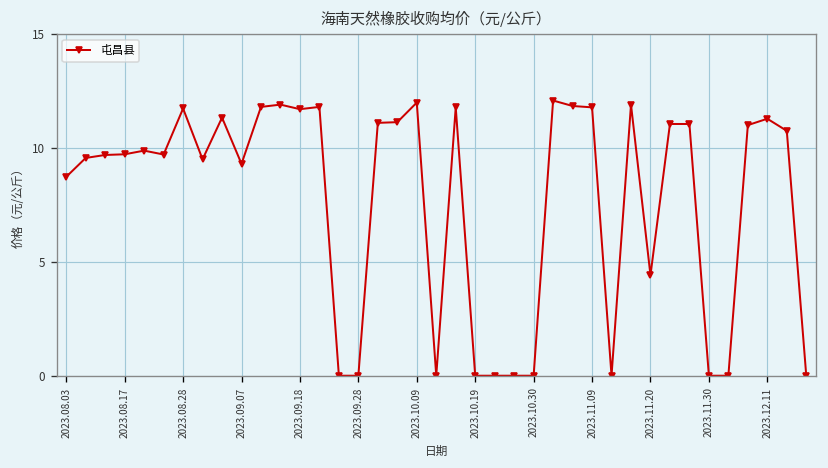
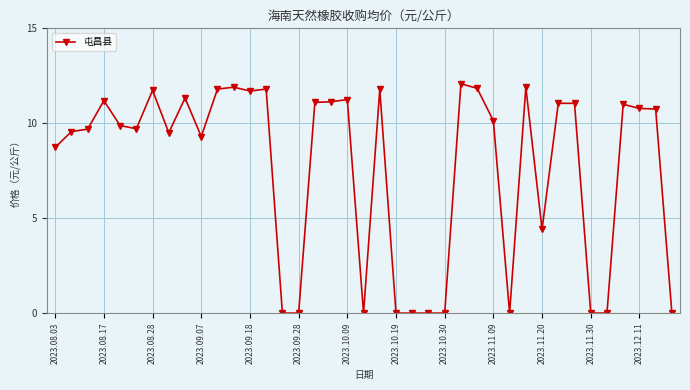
  {
    "2023.08.03": 8.7,
-   "2023.08.17": 9.7,
+   "2023.08.17": 11.2,
    "2023.08.28": 11.7,
    "2023.09.07": 9.3,
    "2023.09.18": 11.7,
    "2023.09.28": 0.0,
-   "2023.10.09": 12.0,
+   "2023.10.09": 11.3,
    "2023.10.19": 0.0,
    "2023.10.30": 0.0,
-   "2023.11.09": 11.8,
+   "2023.11.09": 10.1,
    "2023.11.20": 4.4,
    "2023.11.30": 0.0,
-   "2023.12.11": 11.3
+   "2023.12.11": 10.8
  }
